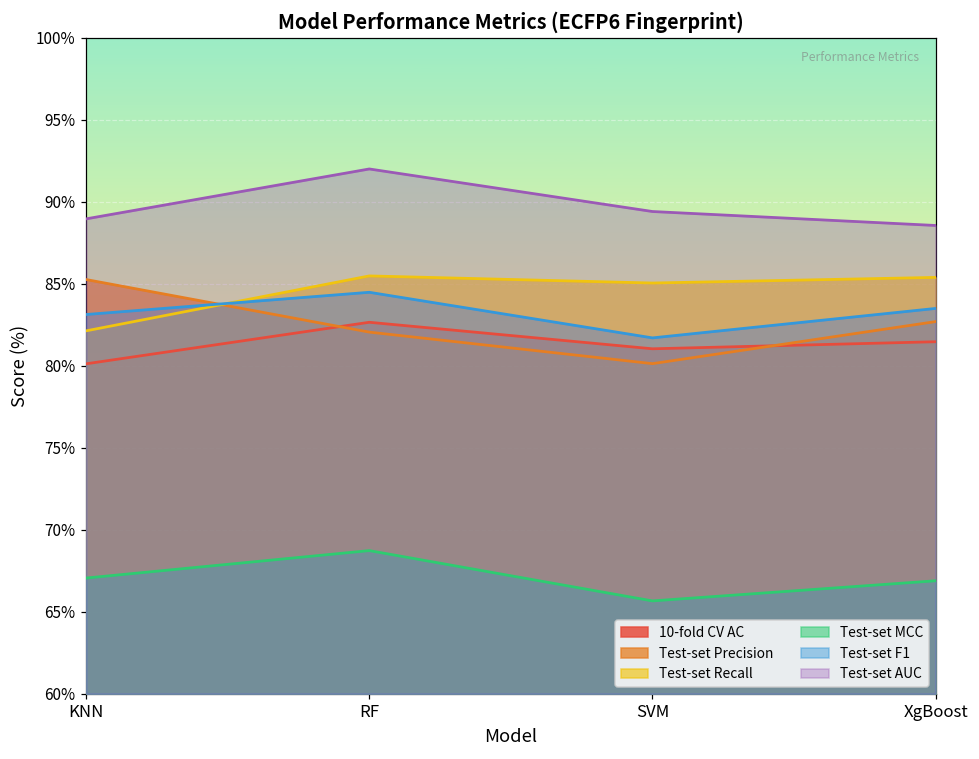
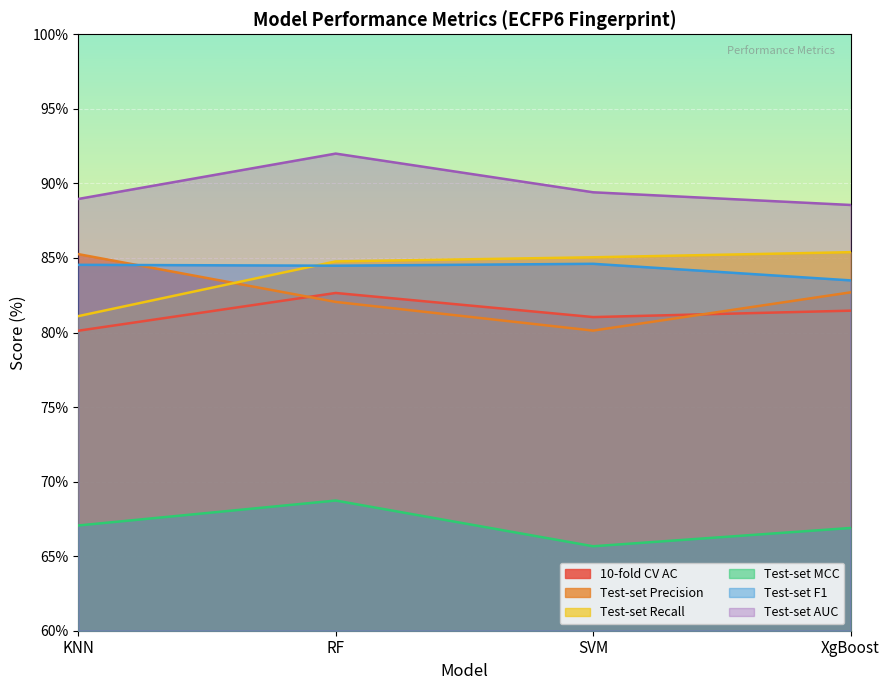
  {
    "Test-set Recall": {
-     "KNN": "82.1%",
-     "RF": "85.5%",
+     "KNN": "81.1%",
+     "RF": "84.8%",
      "SVM": "85.0%",
      "XgBoost": "85.4%"
    },
    "Test-set MCC": {
      "KNN": "67.1%",
      "RF": "68.7%",
      "SVM": "65.7%",
      "XgBoost": "66.9%"
    },
    "Test-set F1": {
-     "KNN": "83.1%",
+     "KNN": "84.5%",
      "RF": "84.5%",
-     "SVM": "81.7%",
+     "SVM": "84.6%",
      "XgBoost": "83.5%"
    },
    "Test-set AUC": {
      "KNN": "89.0%",
      "RF": "92.0%",
      "SVM": "89.4%",
      "XgBoost": "88.6%"
    }
  }
